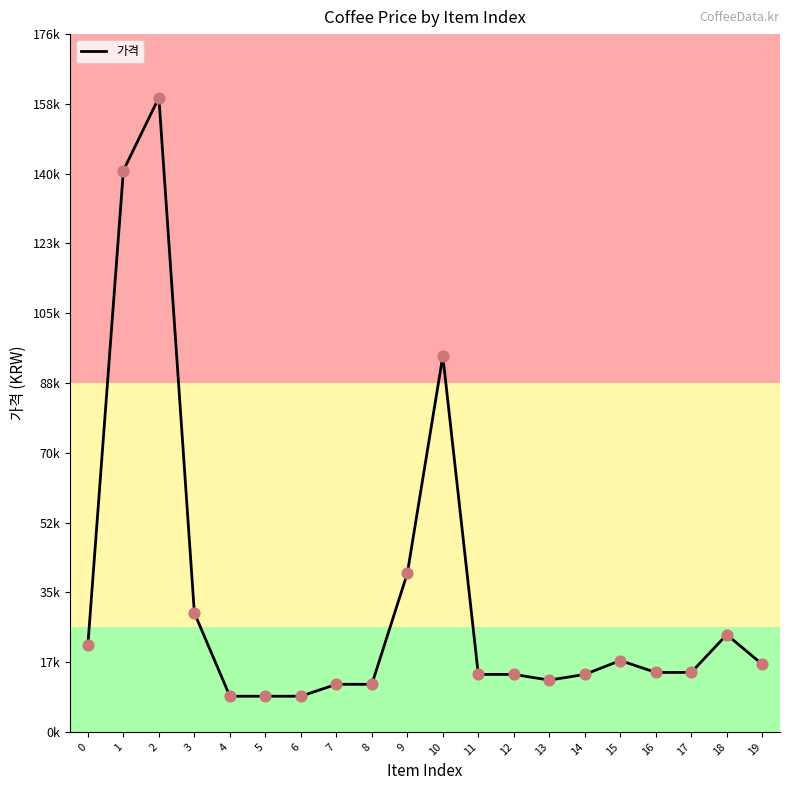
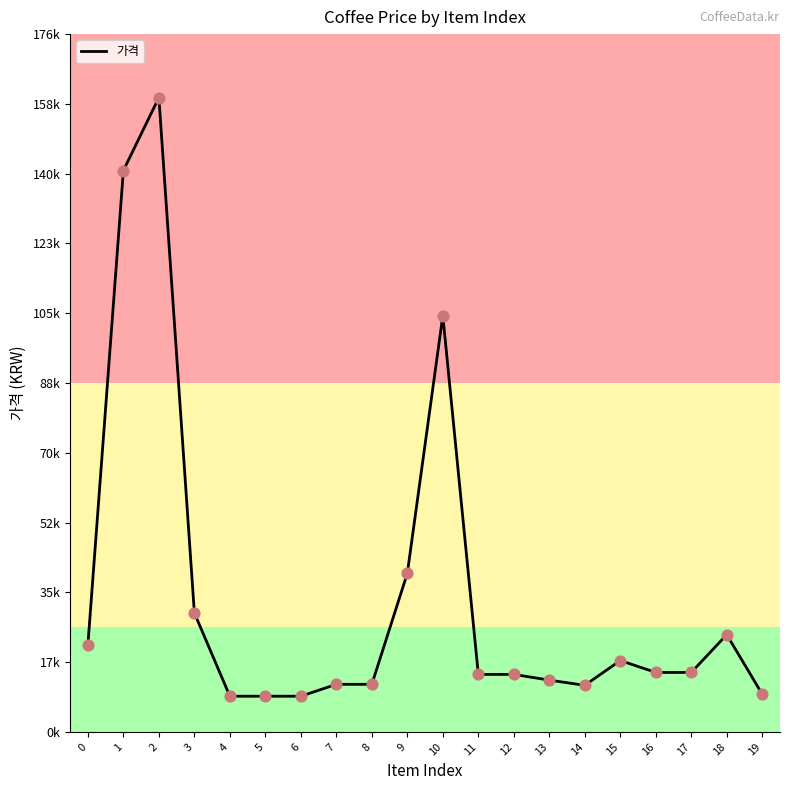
  {
    "0": 22000,
    "1": 142000,
    "2": 160000,
    "3": 30000,
    "4": 9000,
    "5": 9000,
    "6": 9000,
    "7": 12000,
    "8": 12000,
    "9": 40000,
-   "10": 95000,
+   "10": 105000,
    "11": 15000,
    "12": 15000,
    "13": 13000,
-   "14": 15000,
+   "14": 12000,
    "15": 18000,
    "16": 15000,
    "17": 15000,
    "18": 25000,
-   "19": 17000
+   "19": 10000
  }
